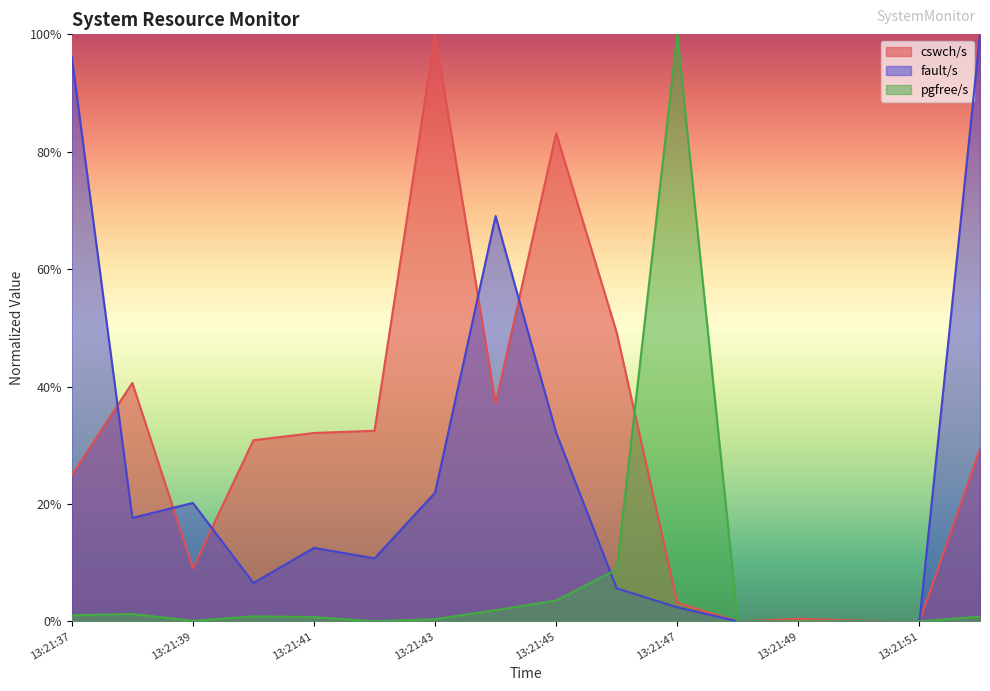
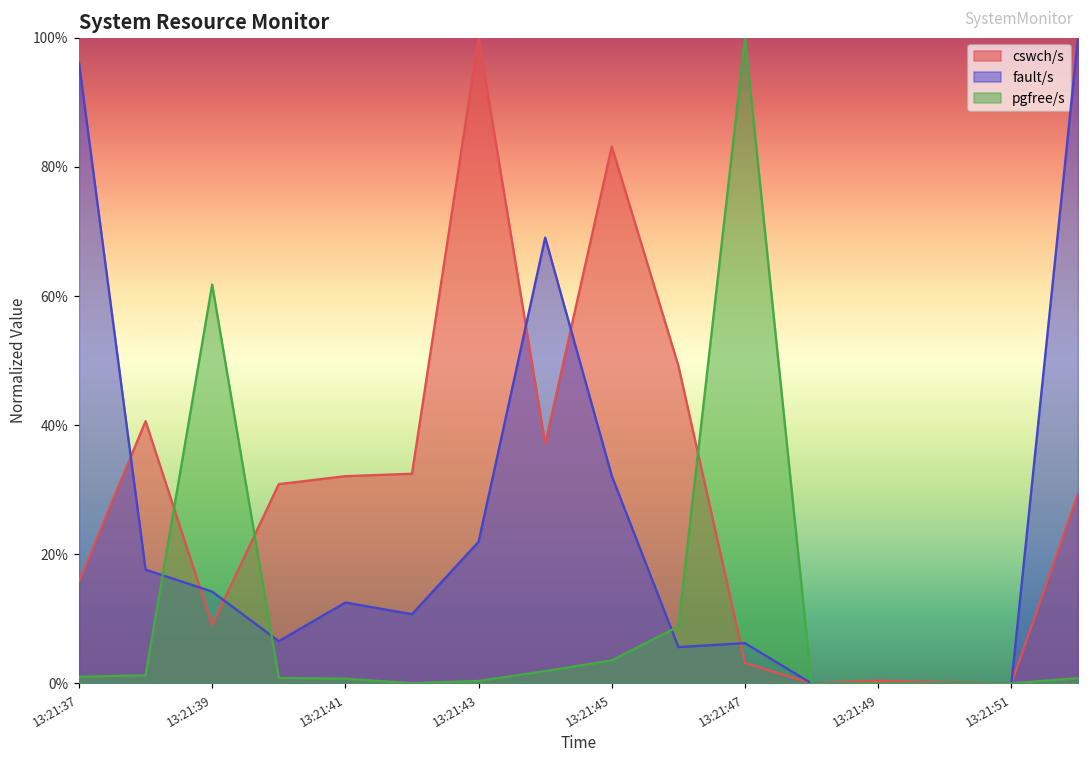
  {
    "cswch/s": {
-     "13:21:37": "25%",
+     "13:21:37": "16%",
      "13:21:39": "9%",
      "13:21:41": "32%",
      "13:21:43": "100%",
      "13:21:45": "83%",
      "13:21:47": "3%"
    },
    "fault/s": {
      "13:21:37": "96%",
-     "13:21:39": "20%",
+     "13:21:39": "14%",
      "13:21:41": "13%",
      "13:21:43": "22%",
      "13:21:45": "32%",
-     "13:21:47": "2%"
+     "13:21:47": "6%"
    },
    "pgfree/s": {
      "13:21:37": "1%",
-     "13:21:39": "0%",
+     "13:21:39": "62%",
      "13:21:41": "1%",
      "13:21:43": "0%",
      "13:21:45": "4%",
      "13:21:47": "100%"
    }
  }
